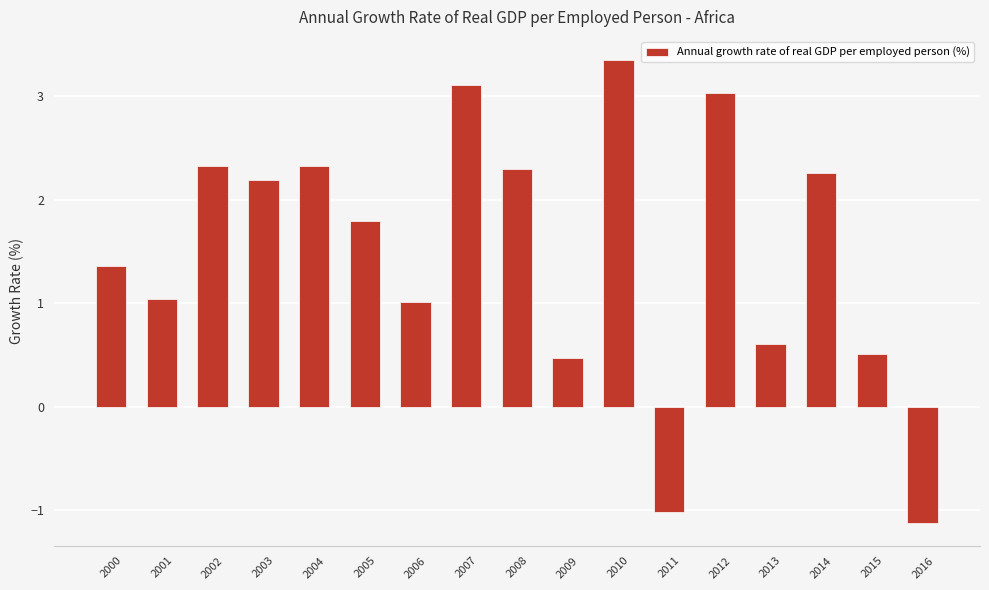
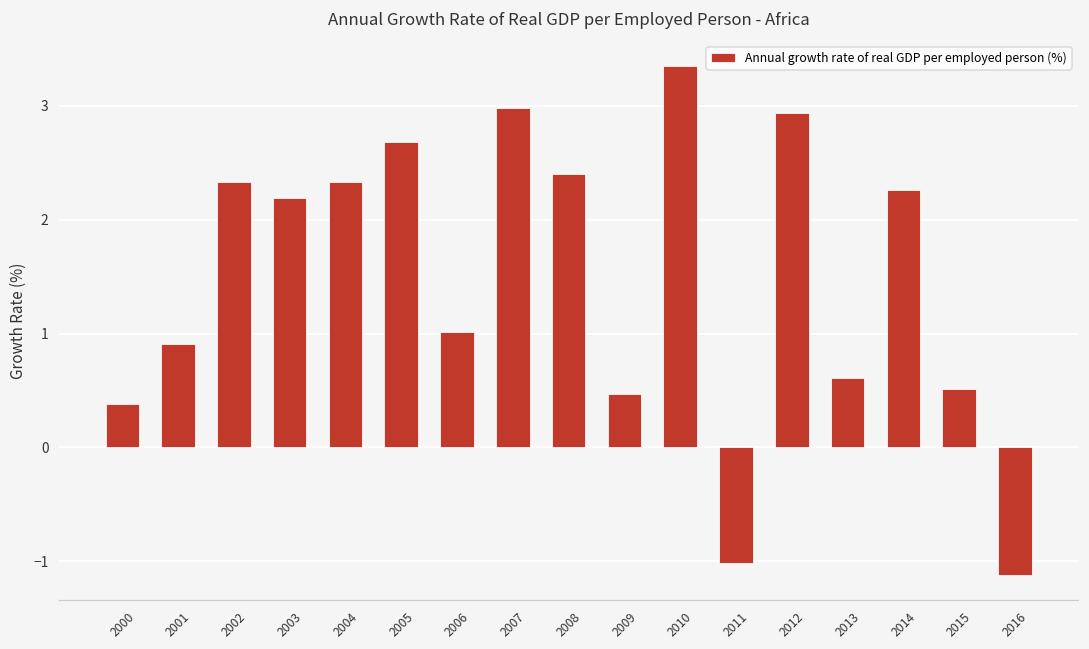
  {
-   "2000": 1.36,
-   "2001": 1.04,
+   "2000": 0.38,
+   "2001": 0.91,
    "2002": 2.33,
    "2003": 2.19,
    "2004": 2.33,
-   "2005": 1.79,
+   "2005": 2.68,
    "2006": 1.01,
-   "2007": 3.11,
-   "2008": 2.3,
+   "2007": 2.98,
+   "2008": 2.4,
    "2009": 0.47,
    "2010": 3.35,
    "2011": -1.02,
-   "2012": 3.03,
+   "2012": 2.94,
    "2013": 0.61,
    "2014": 2.26,
    "2015": 0.51,
    "2016": -1.12
  }
